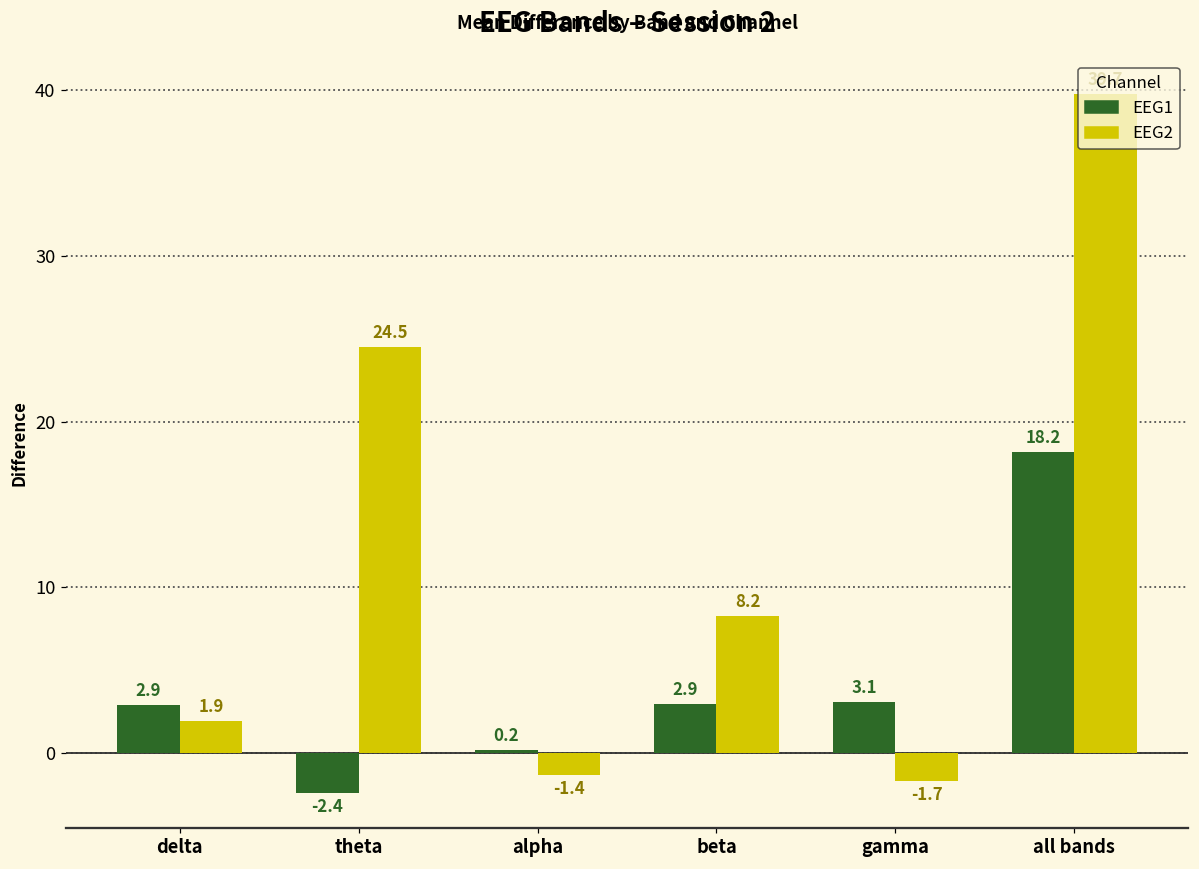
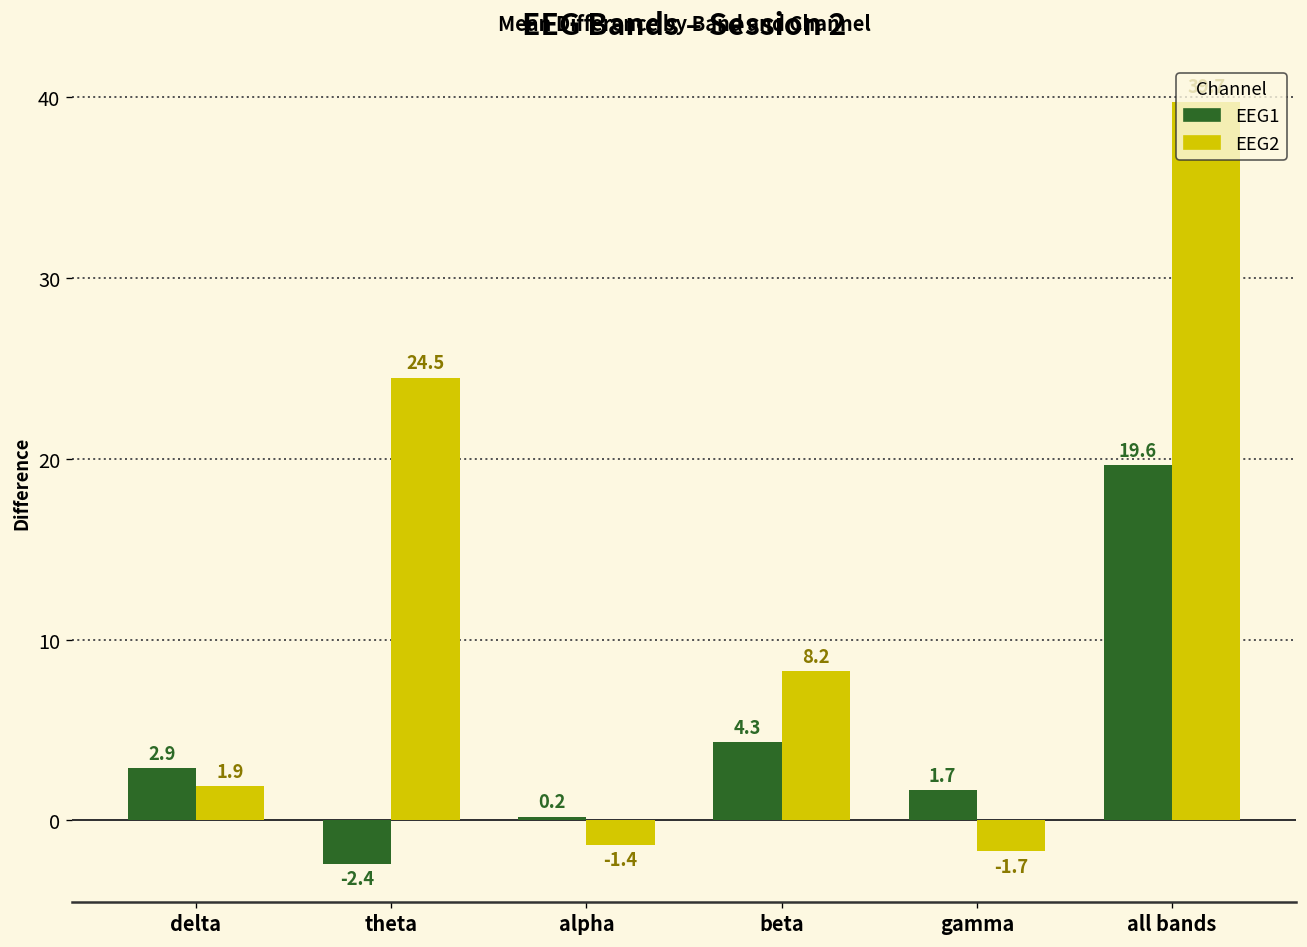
  {
    "EEG1": {
      "delta": 2.9,
      "theta": -2.4,
      "alpha": 0.2,
-     "beta": 2.9,
-     "gamma": 3.1,
-     "all bands": 18.2
+     "beta": 4.3,
+     "gamma": 1.7,
+     "all bands": 19.6
    },
    "EEG2": {
      "delta": 1.9,
      "theta": 24.5,
      "alpha": -1.4,
      "beta": 8.2,
      "gamma": -1.7
    }
  }
